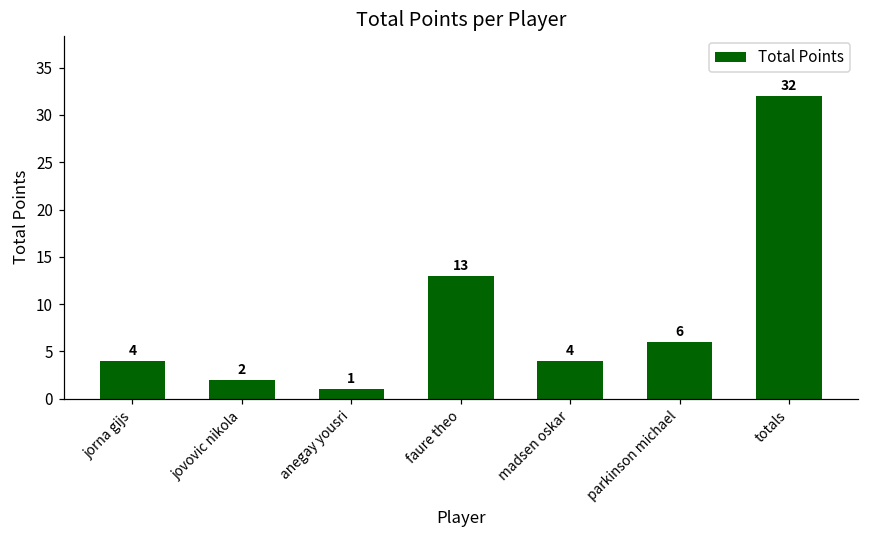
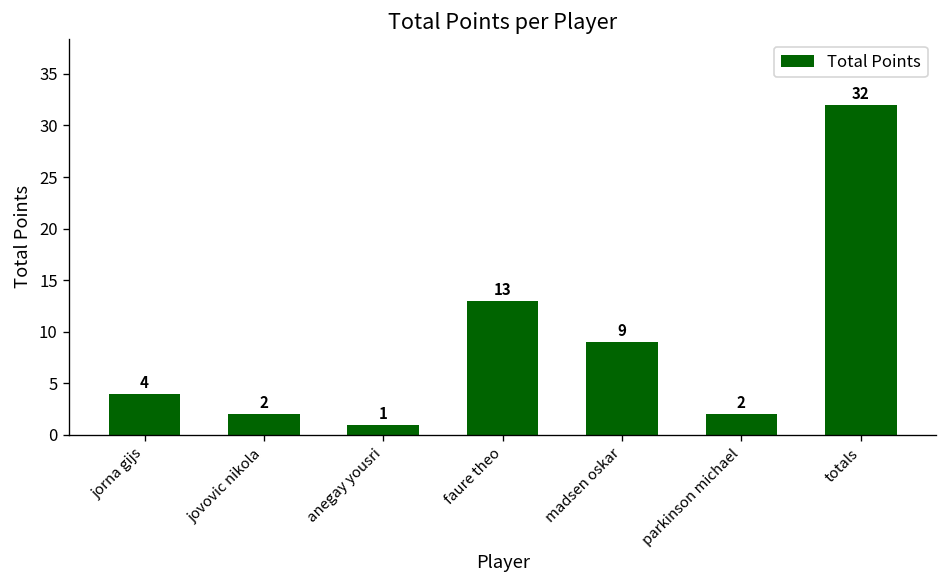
  {
    "jorna gijs": 4,
    "jovovic nikola": 2,
    "anegay yousri": 1,
    "faure theo": 13,
-   "madsen oskar": 4,
-   "parkinson michael": 6,
+   "madsen oskar": 9,
+   "parkinson michael": 2,
    "totals": 32
  }
